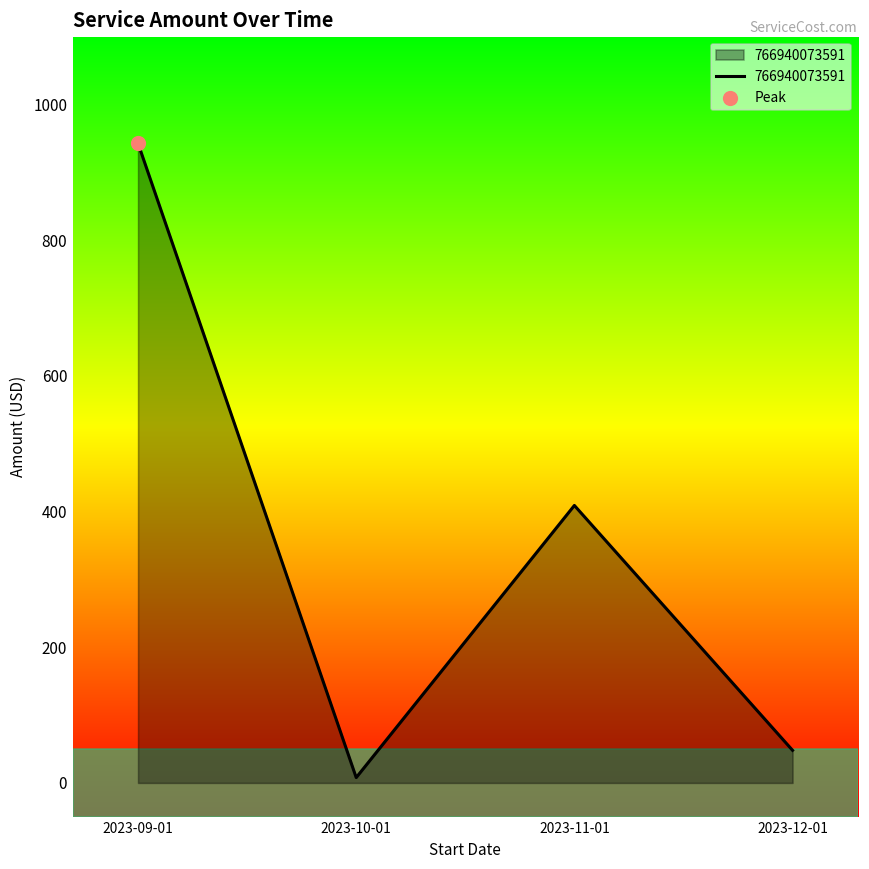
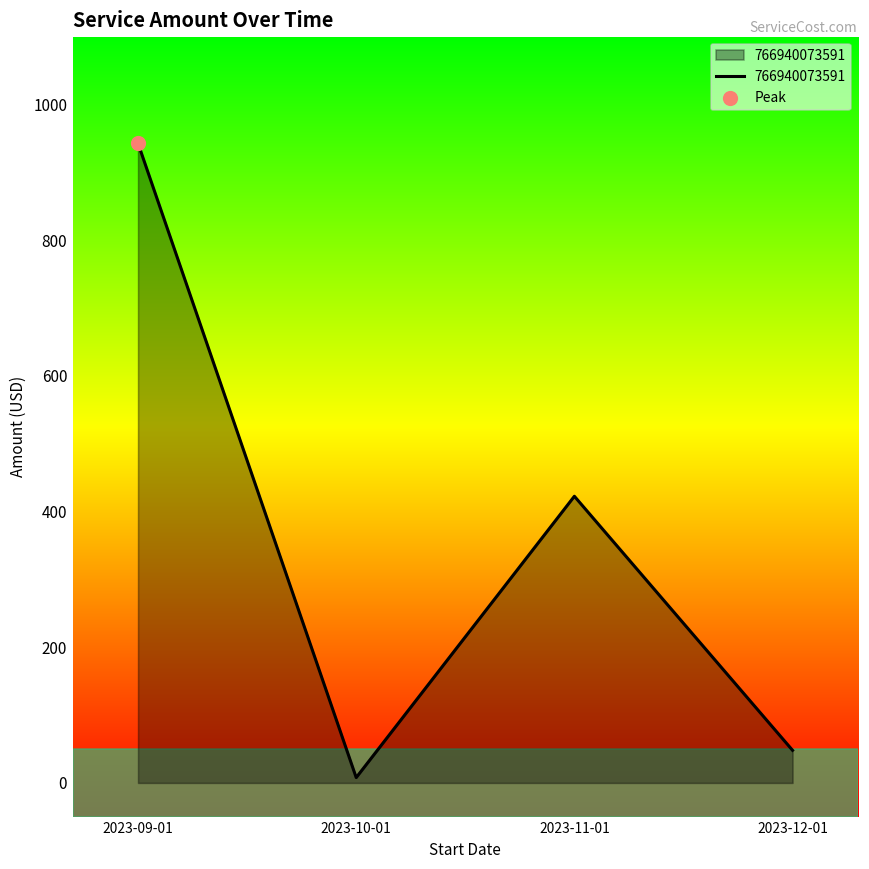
  {
    "766940073591": {
-     "2023-11-01": 410
+     "2023-11-01": 420
    }
  }
